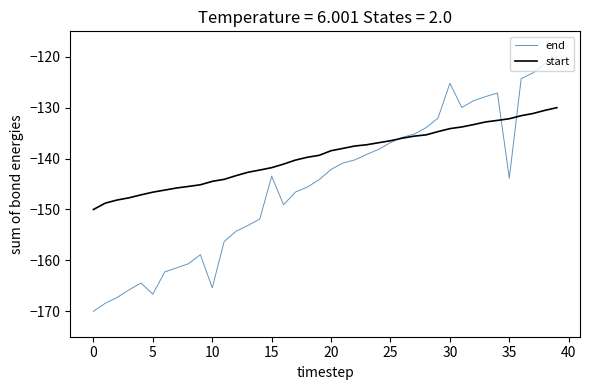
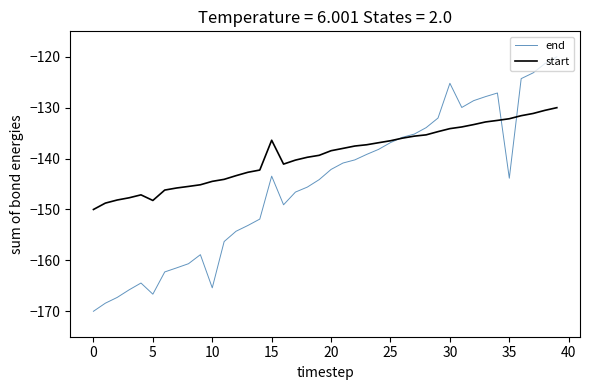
  {
    "end": {
      "0": -170,
      "5": -167,
      "10": -165,
      "15": -143,
      "20": -142,
      "30": -125,
      "35": -144
    },
    "start": {
      "0": -150,
-     "5": -147,
+     "5": -148,
      "10": -144,
-     "15": -142,
+     "15": -136,
      "20": -138,
      "30": -134,
      "35": -132
    }
  }
